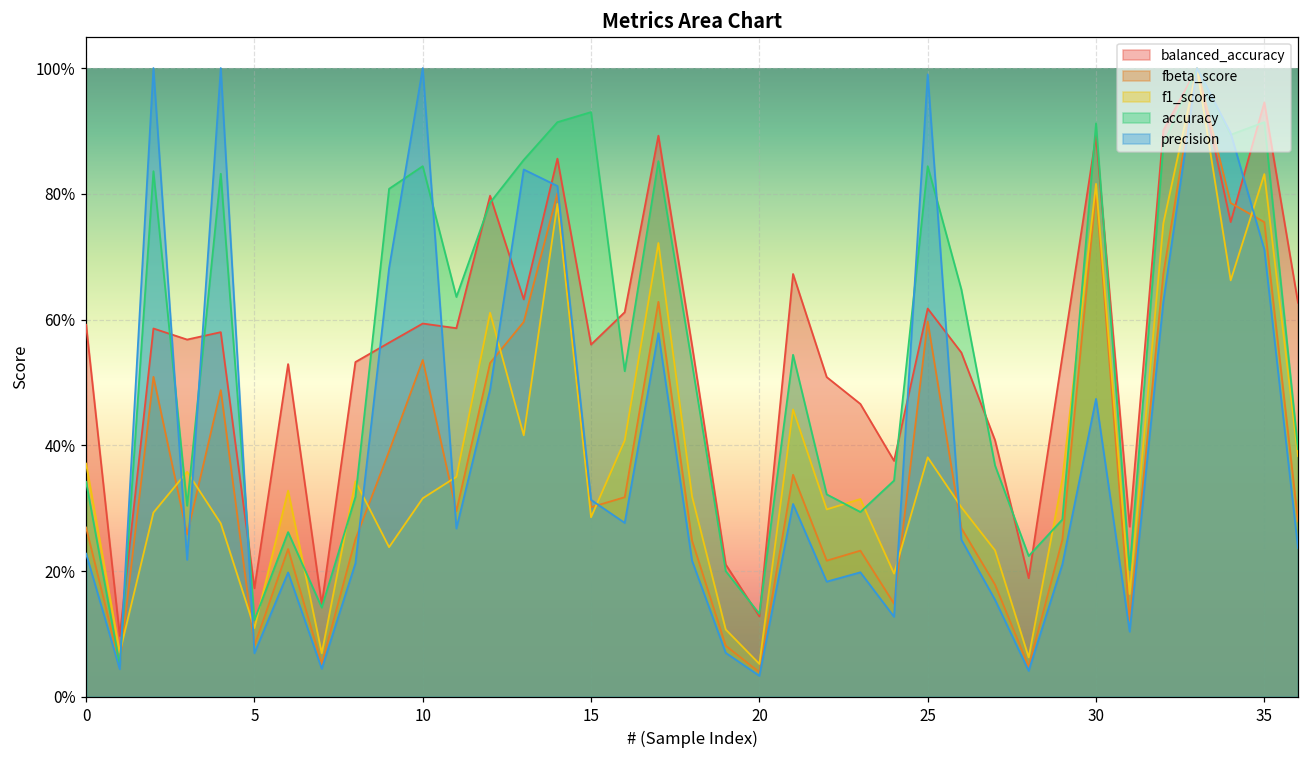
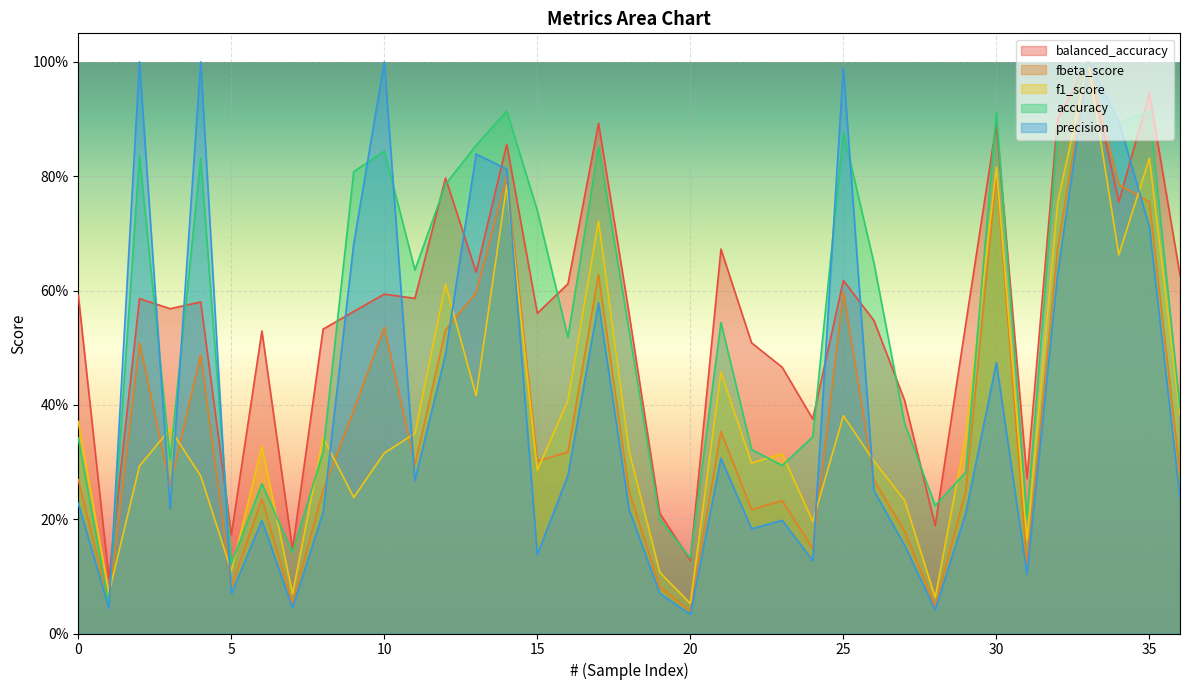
  {
    "accuracy": {
      "0": "34%",
      "5": "12%",
      "10": "84%",
-     "15": "93%",
-     "25": "84%",
+     "15": "74%",
+     "25": "88%",
      "30": "91%"
    },
    "precision": {
      "0": "23%",
      "5": "7%",
      "10": "100%",
-     "15": "31%",
+     "15": "14%",
      "20": "3%",
      "25": "99%",
      "30": "47%",
      "35": "71%"
    }
  }
